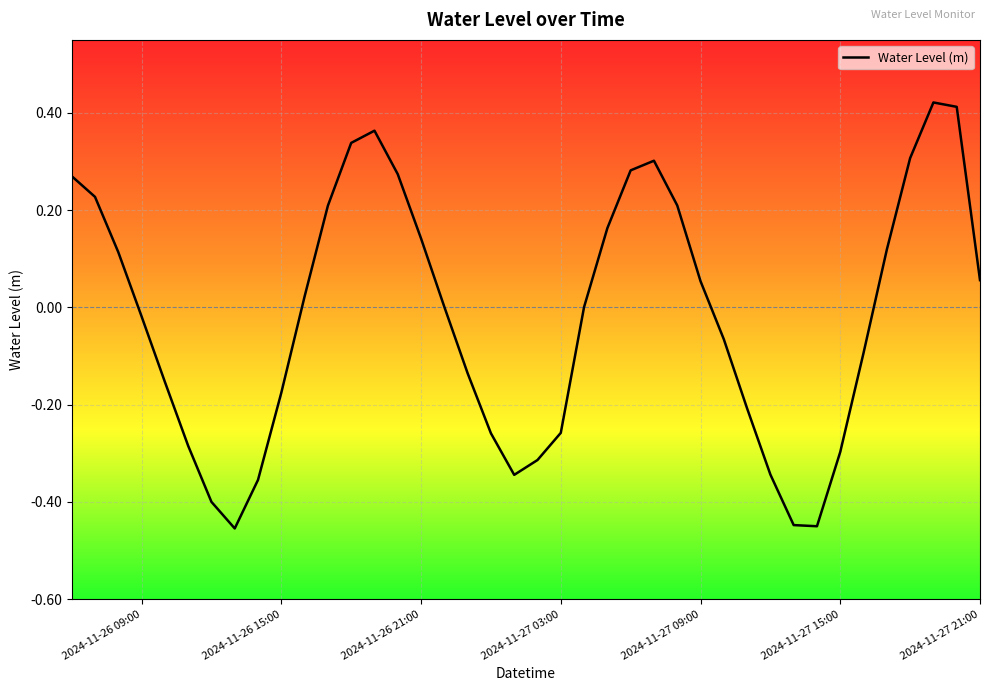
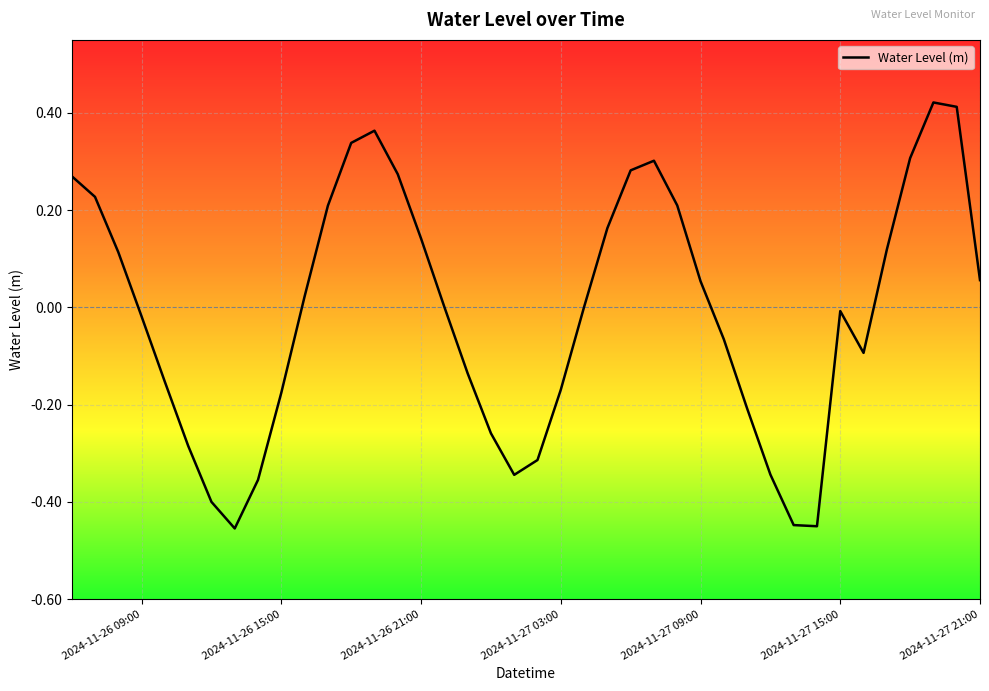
  {
    "2024-11-26 09:00": -0.02,
    "2024-11-26 15:00": -0.18,
    "2024-11-26 21:00": 0.14,
-   "2024-11-27 03:00": -0.26,
+   "2024-11-27 03:00": -0.17,
    "2024-11-27 09:00": 0.05,
-   "2024-11-27 15:00": -0.30,
+   "2024-11-27 15:00": -0.01,
    "2024-11-27 21:00": 0.06
  }
